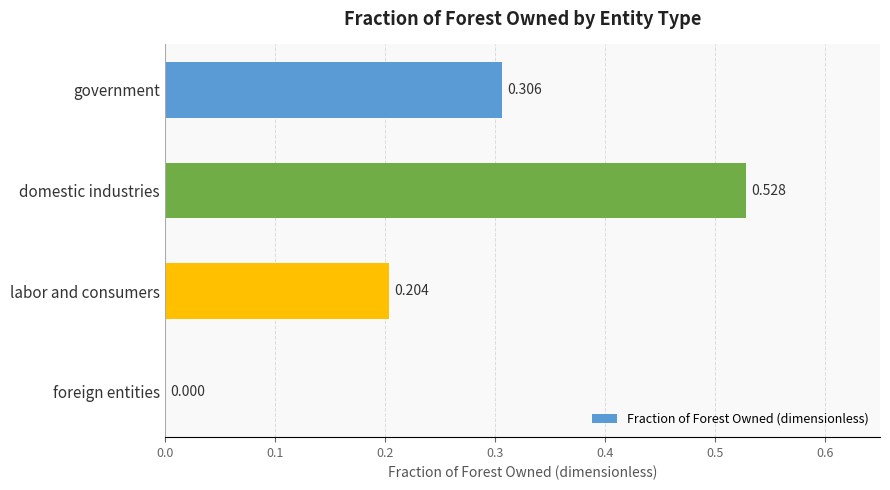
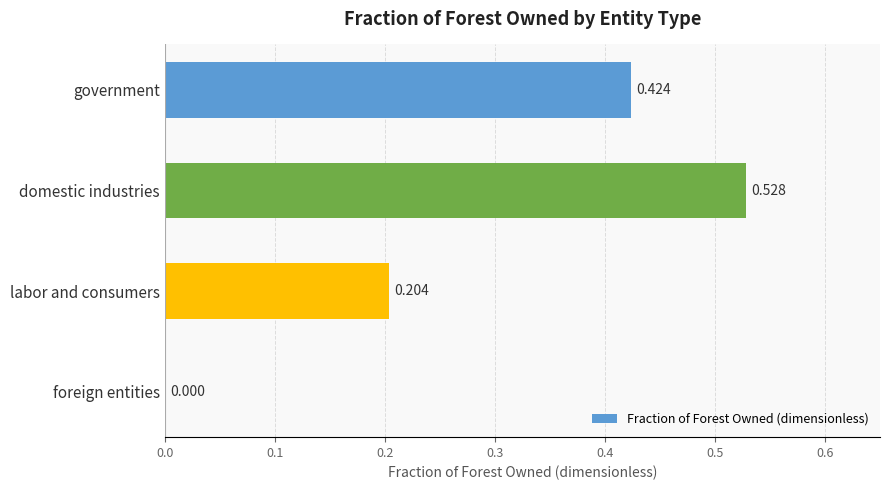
  {
-   "government": 0.306,
+   "government": 0.424,
    "domestic industries": 0.528,
    "labor and consumers": 0.204,
    "foreign entities": 0.000
  }
